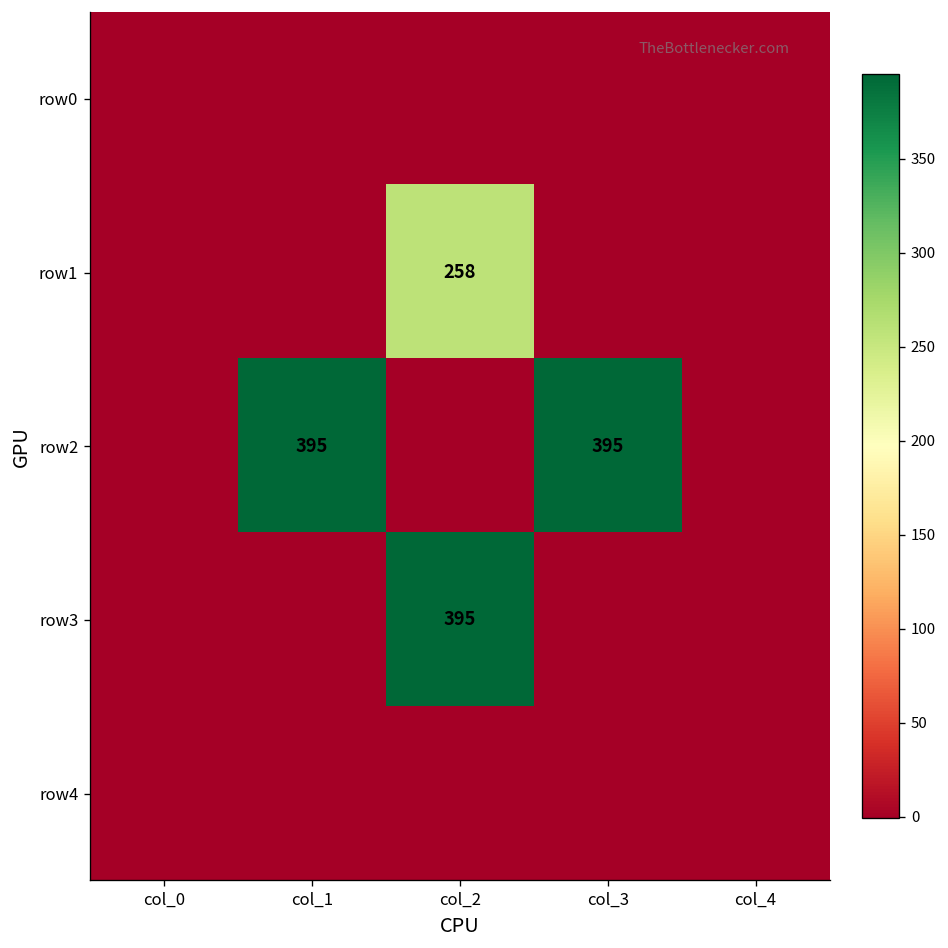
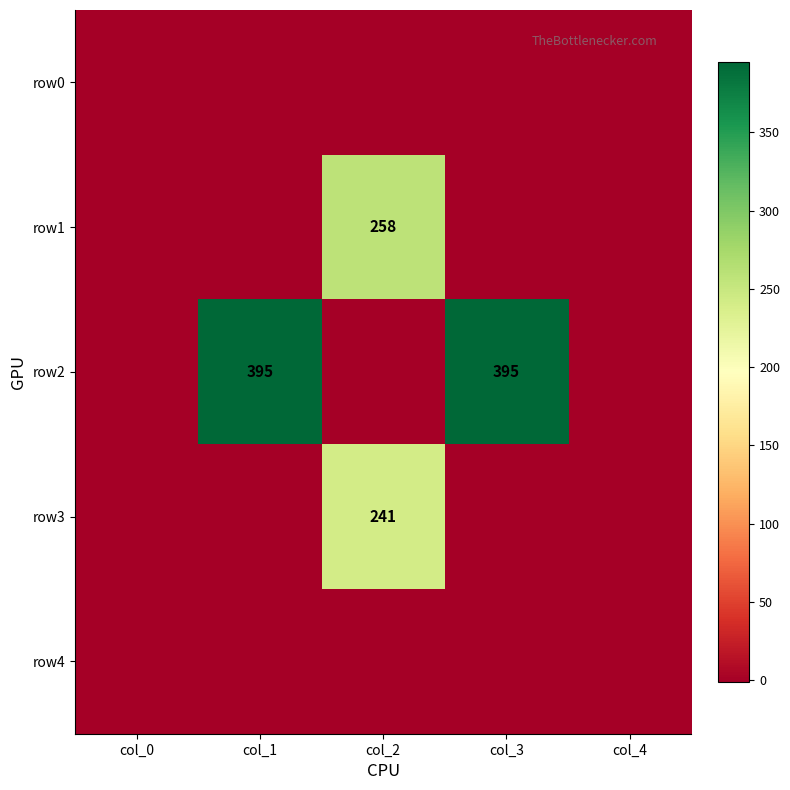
  {
    "row1": {
      "col_2": 258
    },
    "row2": {
      "col_1": 395,
      "col_3": 395
    },
    "row3": {
-     "col_2": 395
+     "col_2": 241
    }
  }
